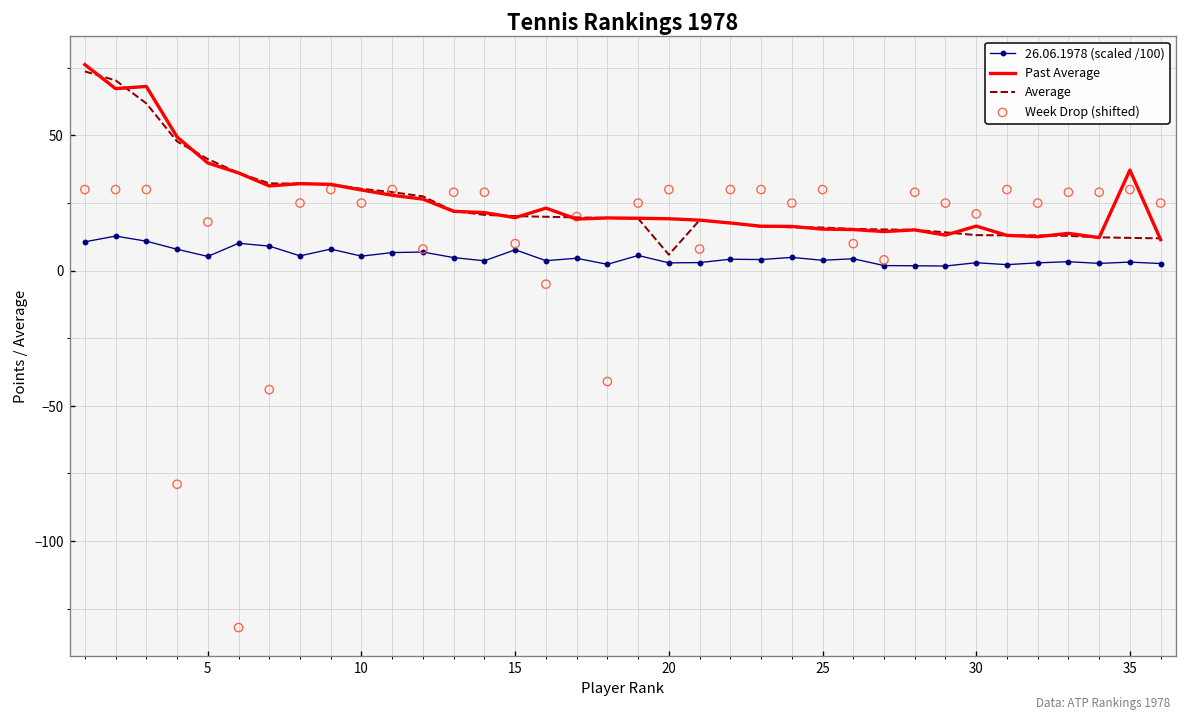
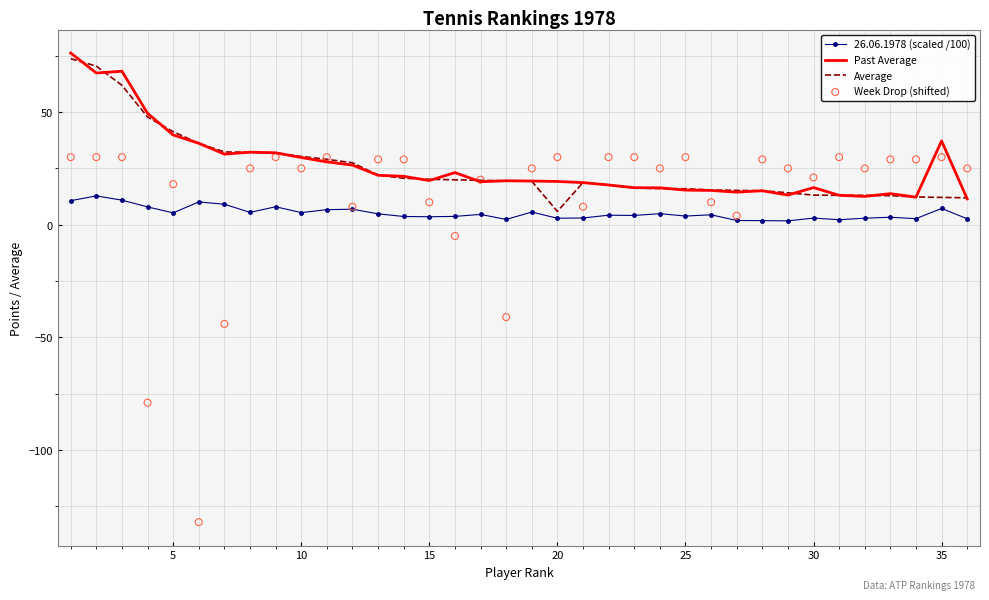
  {
    "26.06.1978 (scaled /100)": {
      "5": 5,
      "10": 5,
-     "15": 8,
+     "15": 4,
      "20": 3,
      "25": 4,
      "30": 3,
-     "35": 3
+     "35": 7
    },
    "Past Average": {
      "5": 40,
      "20": 19,
      "30": 16,
      "35": 37
    },
    "Average": {
      "5": 41,
      "20": 6,
      "30": 13,
      "35": 12
    }
  }
